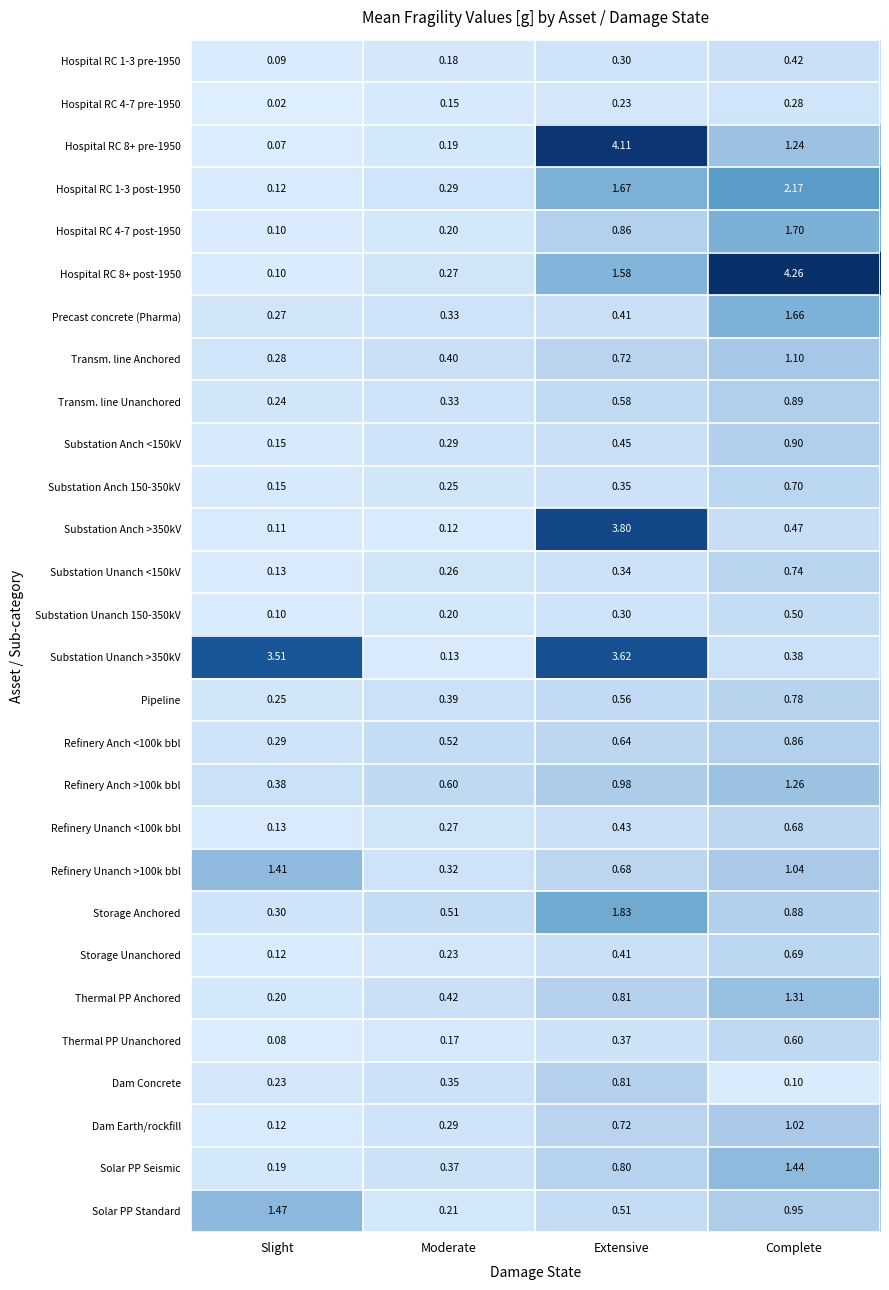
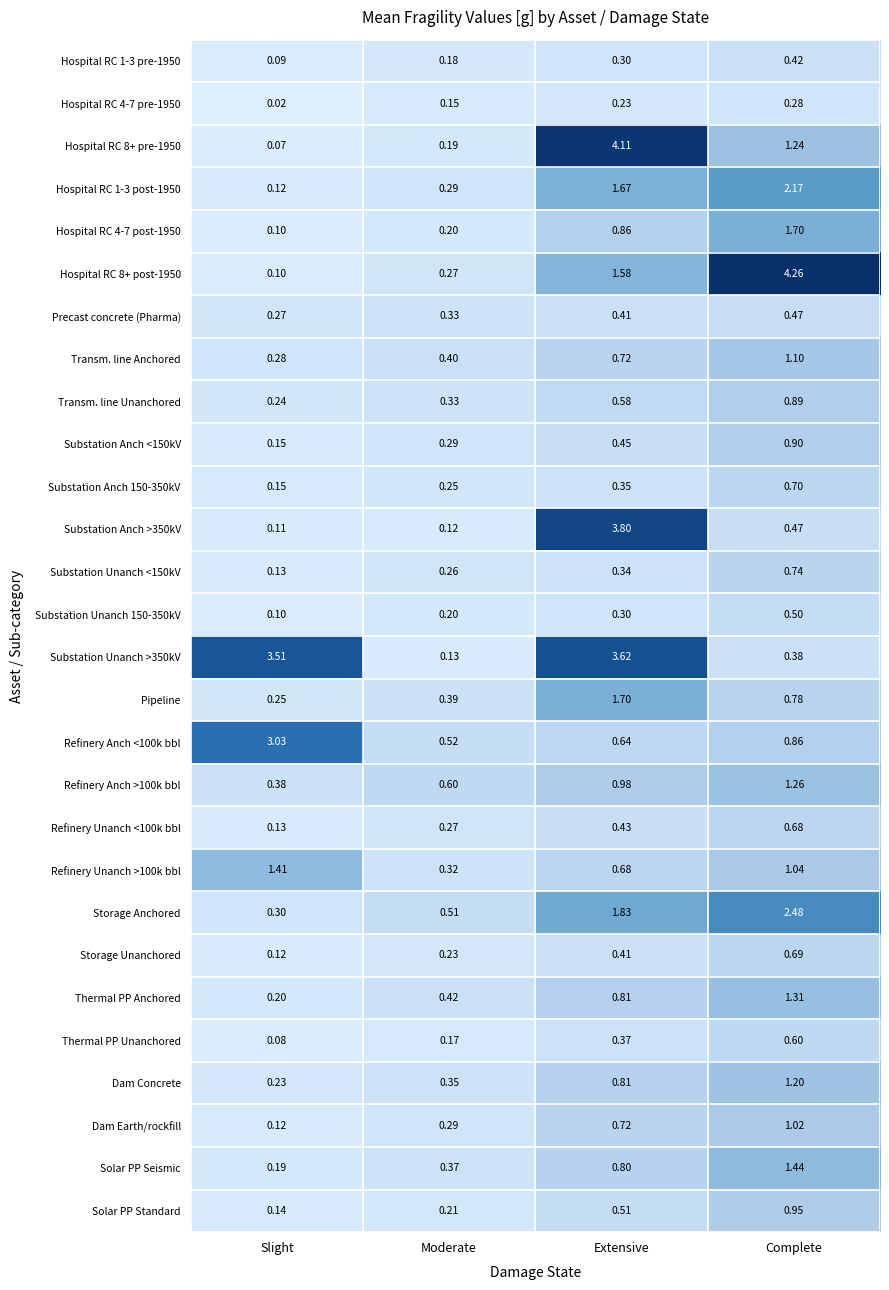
  {
    "Hospital RC 1-3 pre-1950": {
      "Slight": 0.09,
      "Moderate": 0.18,
      "Extensive": 0.30,
      "Complete": 0.42
    },
    "Hospital RC 4-7 pre-1950": {
      "Slight": 0.02,
      "Moderate": 0.15,
      "Extensive": 0.23,
      "Complete": 0.28
    },
    "Hospital RC 8+ pre-1950": {
      "Slight": 0.07,
      "Moderate": 0.19,
      "Extensive": 4.11,
      "Complete": 1.24
    },
    "Hospital RC 1-3 post-1950": {
      "Slight": 0.12,
      "Moderate": 0.29,
      "Extensive": 1.67,
      "Complete": 2.17
    },
    "Hospital RC 4-7 post-1950": {
      "Slight": 0.10,
      "Moderate": 0.20,
      "Extensive": 0.86,
      "Complete": 1.70
    },
    "Hospital RC 8+ post-1950": {
      "Slight": 0.10,
      "Moderate": 0.27,
      "Extensive": 1.58,
      "Complete": 4.26
    },
    "Precast concrete (Pharma)": {
      "Slight": 0.27,
      "Moderate": 0.33,
      "Extensive": 0.41,
-     "Complete": 1.66
+     "Complete": 0.47
    },
    "Transm. line Anchored": {
      "Slight": 0.28,
      "Moderate": 0.40,
      "Extensive": 0.72,
      "Complete": 1.10
    },
    "Transm. line Unanchored": {
      "Slight": 0.24,
      "Moderate": 0.33,
      "Extensive": 0.58,
      "Complete": 0.89
    },
    "Substation Anch <150kV": {
      "Slight": 0.15,
      "Moderate": 0.29,
      "Extensive": 0.45,
      "Complete": 0.90
    },
    "Substation Anch 150-350kV": {
      "Slight": 0.15,
      "Moderate": 0.25,
      "Extensive": 0.35,
      "Complete": 0.70
    },
    "Substation Anch >350kV": {
      "Slight": 0.11,
      "Moderate": 0.12,
      "Extensive": 3.80,
      "Complete": 0.47
    },
    "Substation Unanch <150kV": {
      "Slight": 0.13,
      "Moderate": 0.26,
      "Extensive": 0.34,
      "Complete": 0.74
    },
    "Substation Unanch 150-350kV": {
      "Slight": 0.10,
      "Moderate": 0.20,
      "Extensive": 0.30,
      "Complete": 0.50
    },
    "Substation Unanch >350kV": {
      "Slight": 3.51,
      "Moderate": 0.13,
      "Extensive": 3.62,
      "Complete": 0.38
    },
    "Pipeline": {
      "Slight": 0.25,
      "Moderate": 0.39,
-     "Extensive": 0.56,
+     "Extensive": 1.70,
      "Complete": 0.78
    },
    "Refinery Anch <100k bbl": {
-     "Slight": 0.29,
+     "Slight": 3.03,
      "Moderate": 0.52,
      "Extensive": 0.64,
      "Complete": 0.86
    },
    "Refinery Anch >100k bbl": {
      "Slight": 0.38,
      "Moderate": 0.60,
      "Extensive": 0.98,
      "Complete": 1.26
    },
    "Refinery Unanch <100k bbl": {
      "Slight": 0.13,
      "Moderate": 0.27,
      "Extensive": 0.43,
      "Complete": 0.68
    },
    "Refinery Unanch >100k bbl": {
      "Slight": 1.41,
      "Moderate": 0.32,
      "Extensive": 0.68,
      "Complete": 1.04
    },
    "Storage Anchored": {
      "Slight": 0.30,
      "Moderate": 0.51,
      "Extensive": 1.83,
-     "Complete": 0.88
+     "Complete": 2.48
    },
    "Storage Unanchored": {
      "Slight": 0.12,
      "Moderate": 0.23,
      "Extensive": 0.41,
      "Complete": 0.69
    },
    "Thermal PP Anchored": {
      "Slight": 0.20,
      "Moderate": 0.42,
      "Extensive": 0.81,
      "Complete": 1.31
    },
    "Thermal PP Unanchored": {
      "Slight": 0.08,
      "Moderate": 0.17,
      "Extensive": 0.37,
      "Complete": 0.60
    },
    "Dam Concrete": {
      "Slight": 0.23,
      "Moderate": 0.35,
      "Extensive": 0.81,
-     "Complete": 0.10
+     "Complete": 1.20
    },
    "Dam Earth/rockfill": {
      "Slight": 0.12,
      "Moderate": 0.29,
      "Extensive": 0.72,
      "Complete": 1.02
    },
    "Solar PP Seismic": {
      "Slight": 0.19,
      "Moderate": 0.37,
      "Extensive": 0.80,
      "Complete": 1.44
    },
    "Solar PP Standard": {
-     "Slight": 1.47,
+     "Slight": 0.14,
      "Moderate": 0.21,
      "Extensive": 0.51,
      "Complete": 0.95
    }
  }
